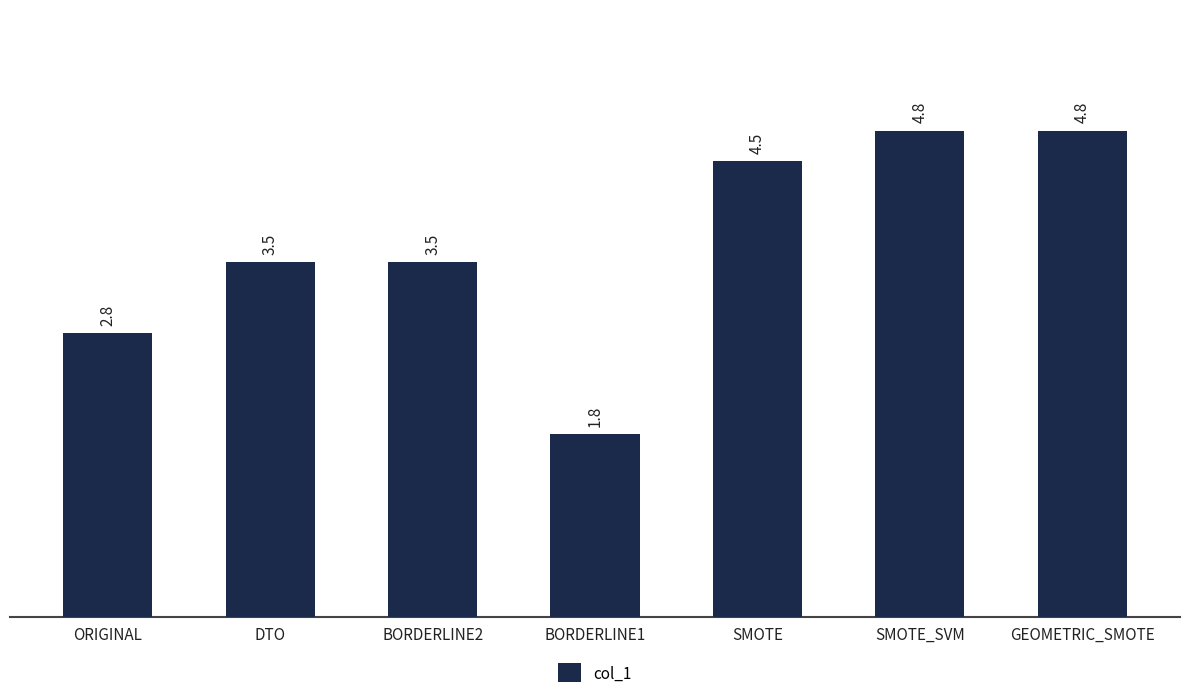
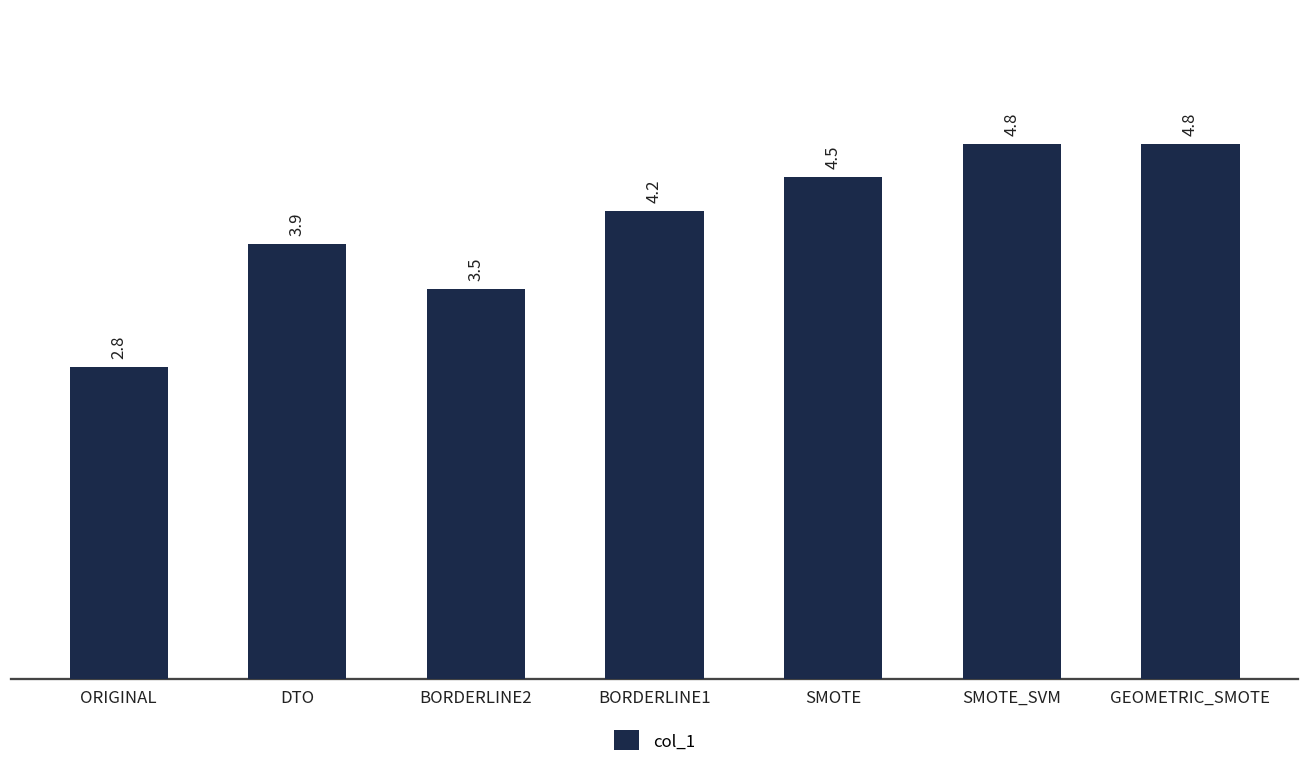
  {
    "ORIGINAL": 2.8,
-   "DTO": 3.5,
+   "DTO": 3.9,
    "BORDERLINE2": 3.5,
-   "BORDERLINE1": 1.8,
+   "BORDERLINE1": 4.2,
    "SMOTE": 4.5,
    "SMOTE_SVM": 4.8,
    "GEOMETRIC_SMOTE": 4.8
  }
